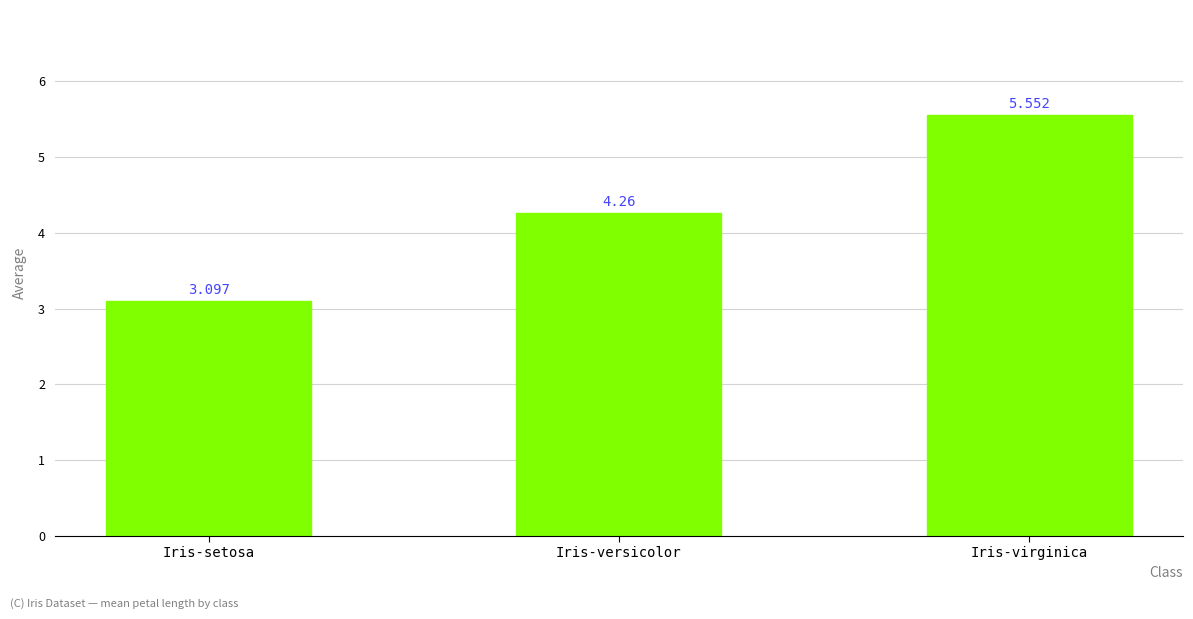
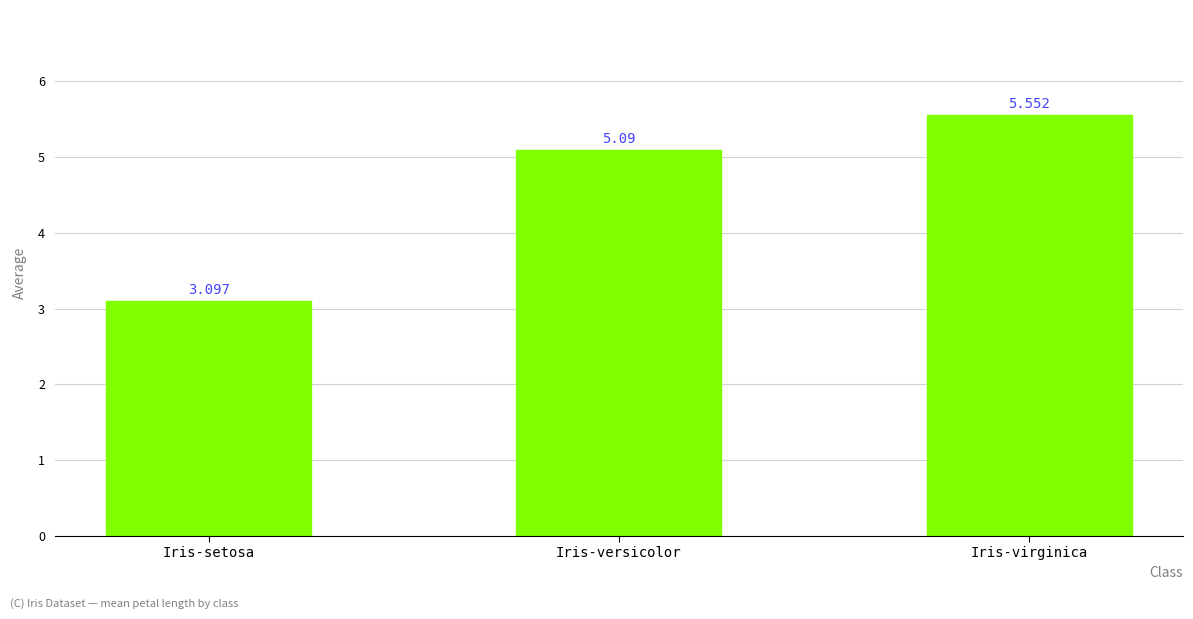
  {
    "Iris-setosa": 3.097,
-   "Iris-versicolor": 4.26,
+   "Iris-versicolor": 5.09,
    "Iris-virginica": 5.552
  }
